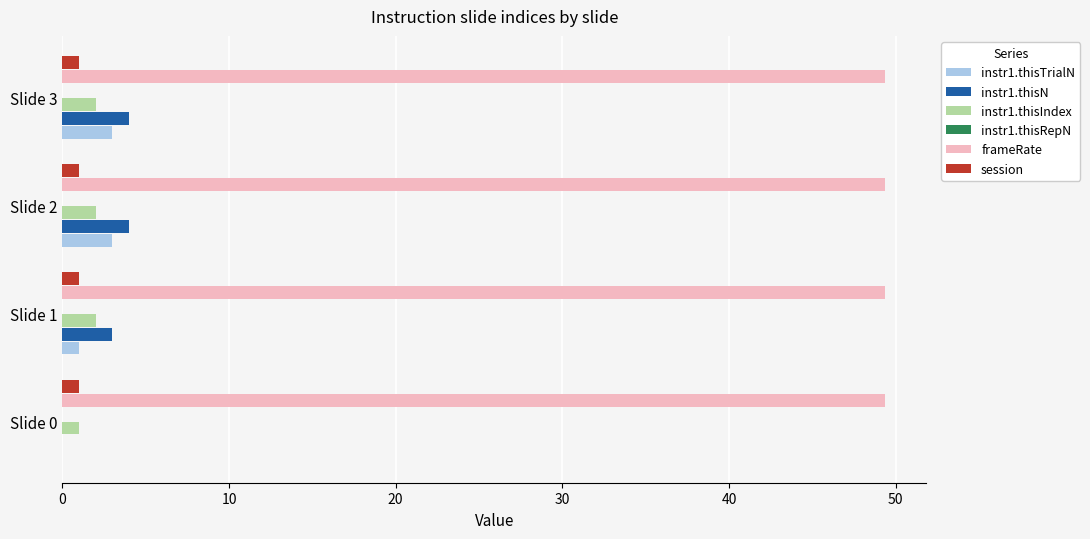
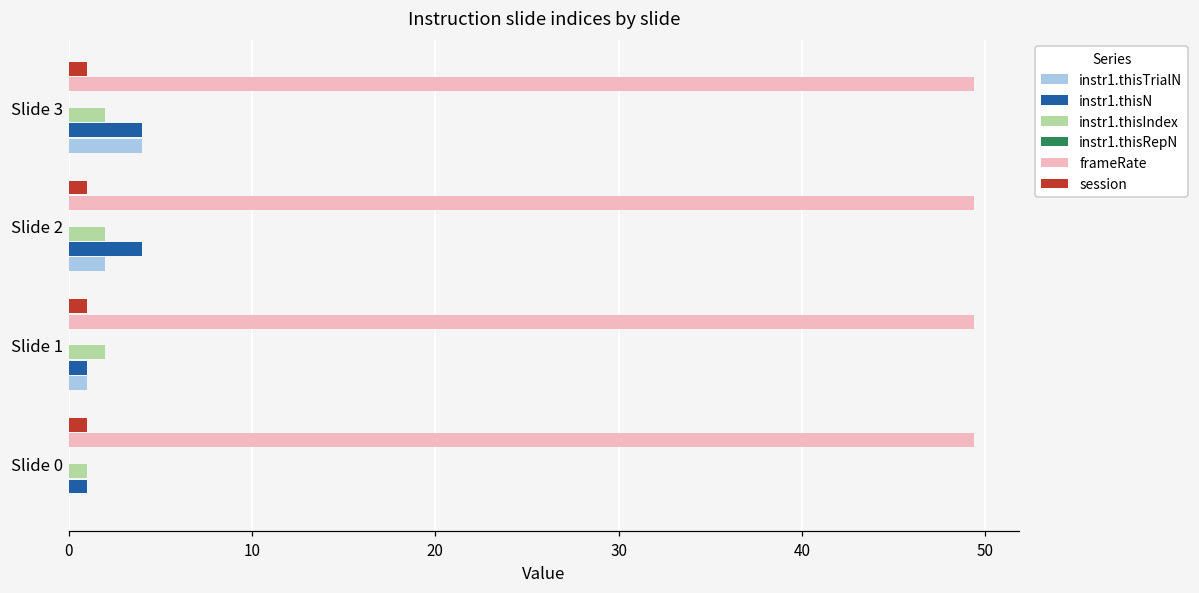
  {
    "instr1.thisTrialN": {
-     "Slide 3": 3,
-     "Slide 2": 3,
+     "Slide 3": 4,
+     "Slide 2": 2,
      "Slide 1": 1,
      "Slide 0": 0
    },
    "instr1.thisN": {
      "Slide 3": 4,
      "Slide 2": 4,
-     "Slide 1": 3,
-     "Slide 0": 0
+     "Slide 1": 1,
+     "Slide 0": 1
    },
    "instr1.thisIndex": {
      "Slide 3": 2,
      "Slide 2": 2,
      "Slide 1": 2,
      "Slide 0": 1
    },
    "instr1.thisRepN": {
      "Slide 3": 0,
      "Slide 2": 0,
      "Slide 1": 0,
      "Slide 0": 0
    },
    "frameRate": {
      "Slide 3": 49.4,
      "Slide 2": 49.4,
      "Slide 1": 49.4,
      "Slide 0": 49.4
    },
    "session": {
      "Slide 3": 1,
      "Slide 2": 1,
      "Slide 1": 1,
      "Slide 0": 1
    }
  }
